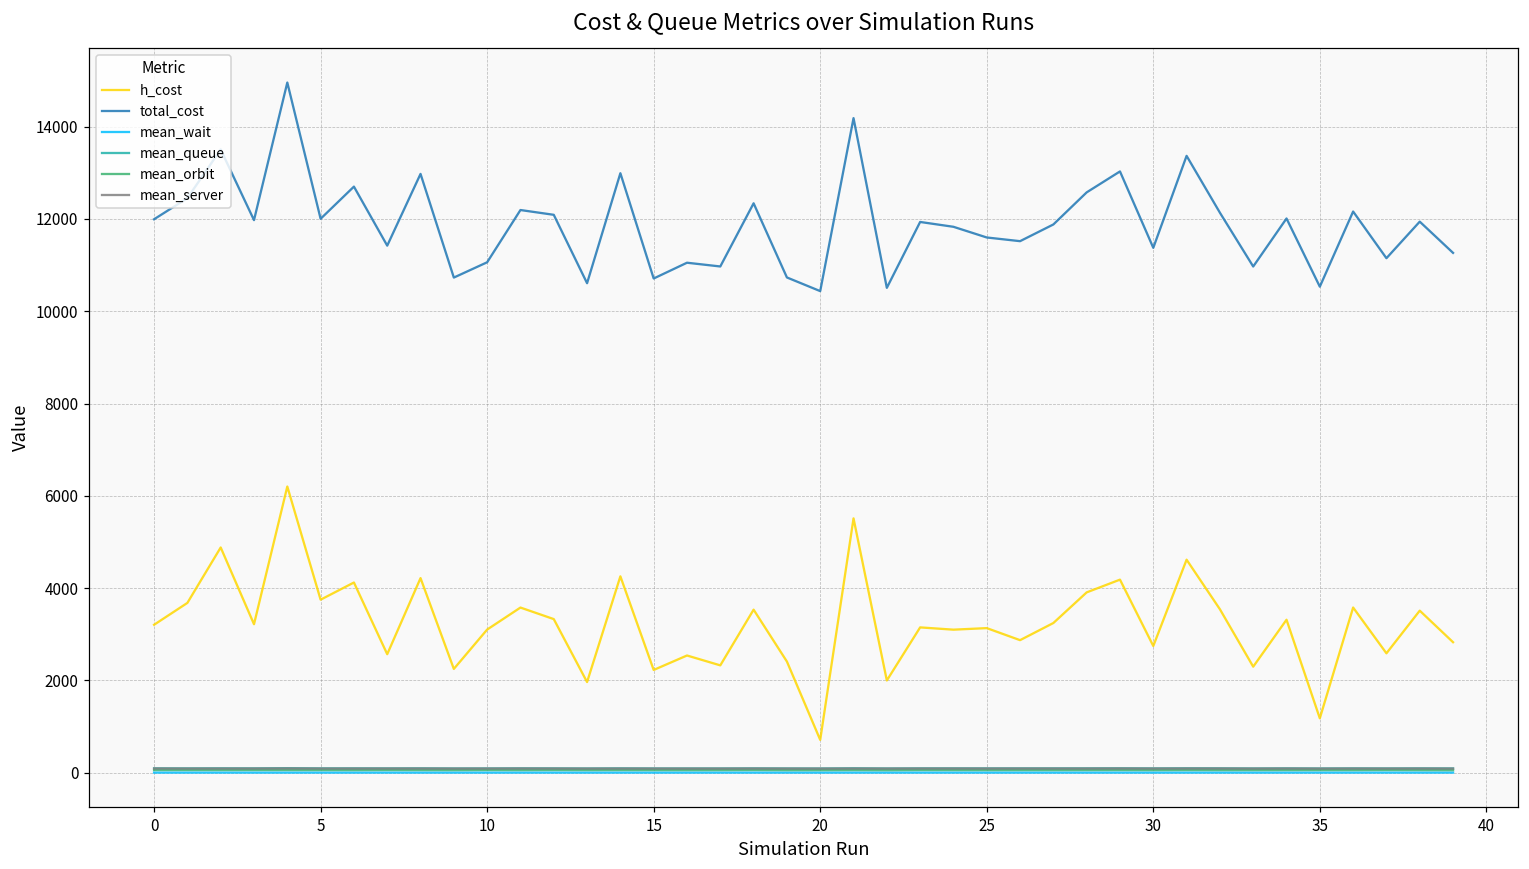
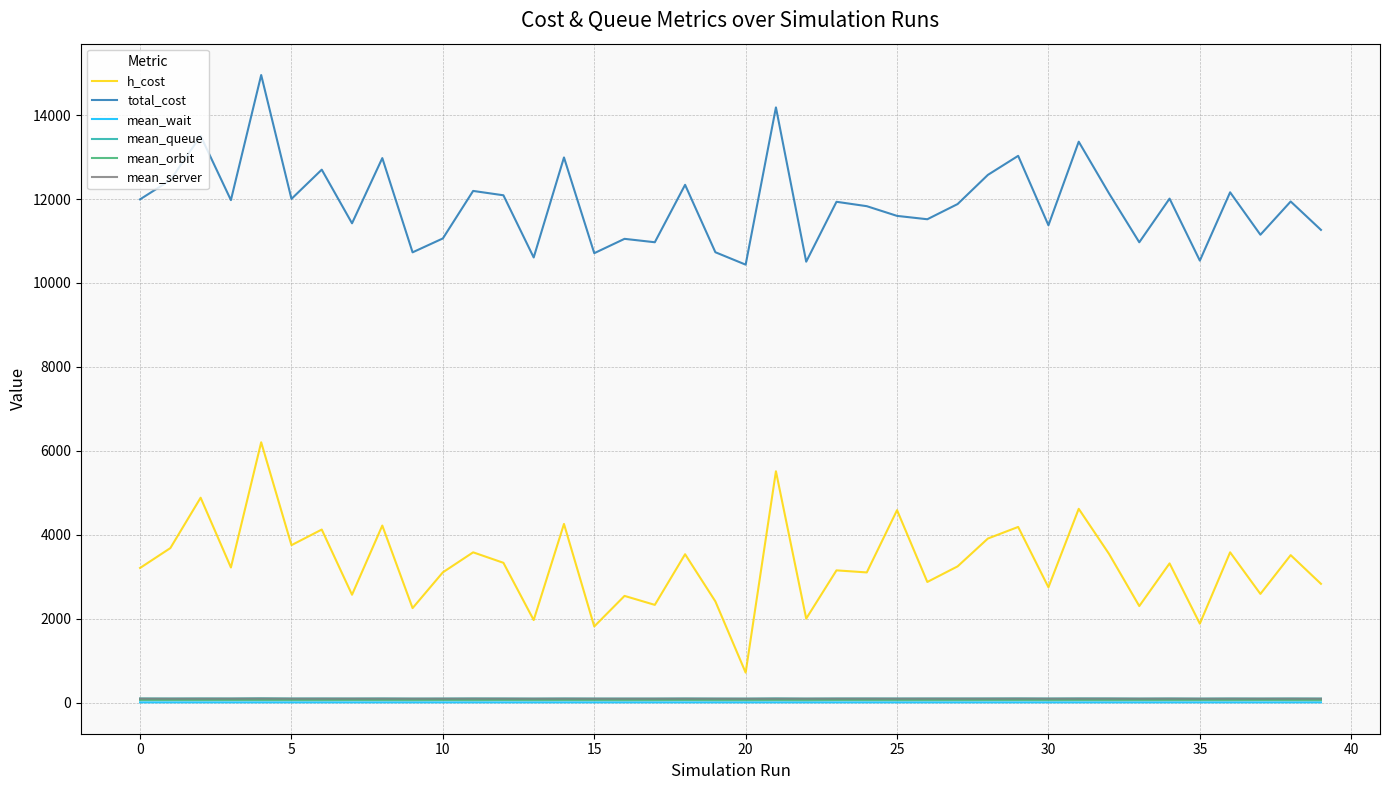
  {
    "h_cost": {
      "0": 3200,
      "5": 3800,
      "10": 3100,
-     "15": 2200,
+     "15": 1800,
      "20": 700,
-     "25": 3100,
+     "25": 4600,
      "30": 2700,
-     "35": 1200
+     "35": 1900
    }
  }
